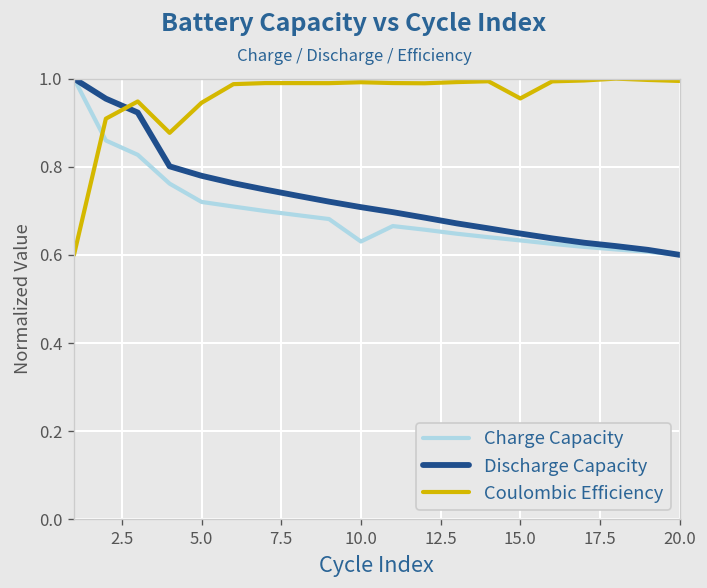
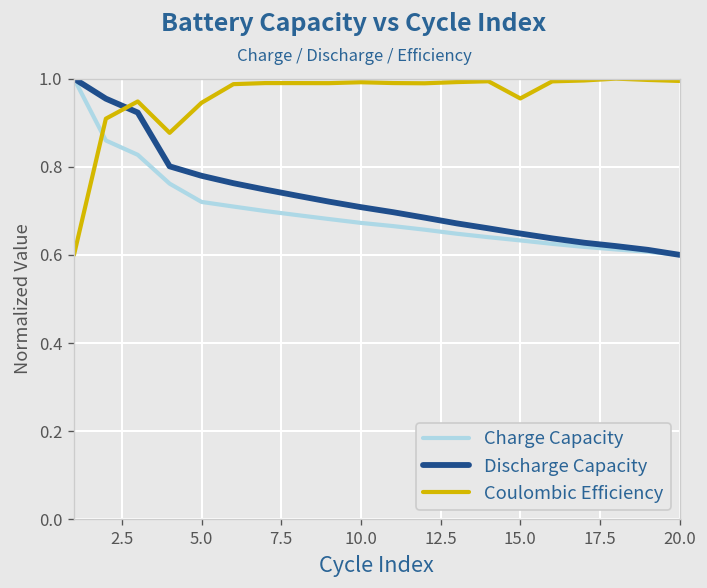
  {
    "Charge Capacity": {
      "5.0": 0.72,
-     "10.0": 0.63,
+     "10.0": 0.67,
      "15.0": 0.63
    },
    "Discharge Capacity": {
      "5.0": 0.78,
      "10.0": 0.71,
      "15.0": 0.65
    },
    "Coulombic Efficiency": {
      "5.0": 0.95,
      "10.0": 0.99,
      "15.0": 0.95,
      "20.0": 0.99
    }
  }
